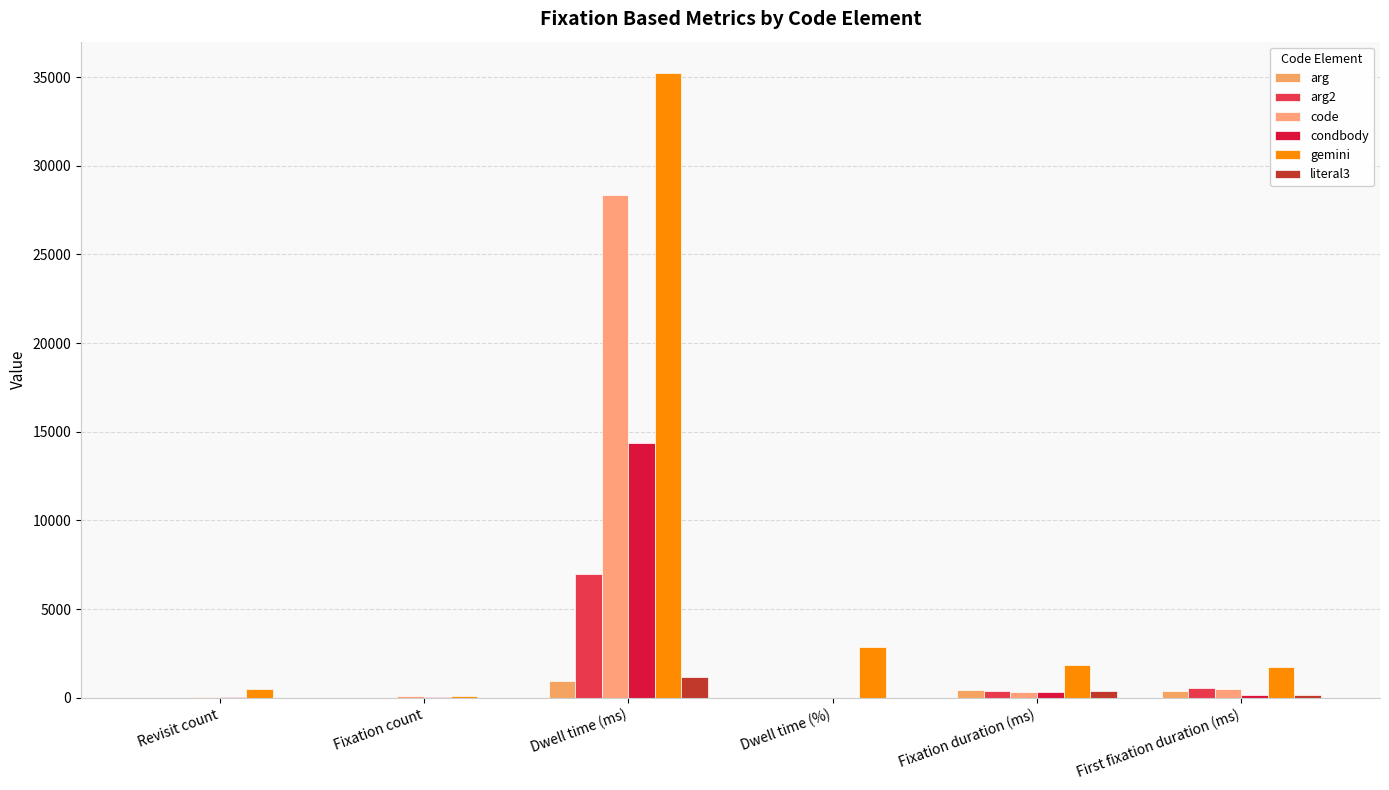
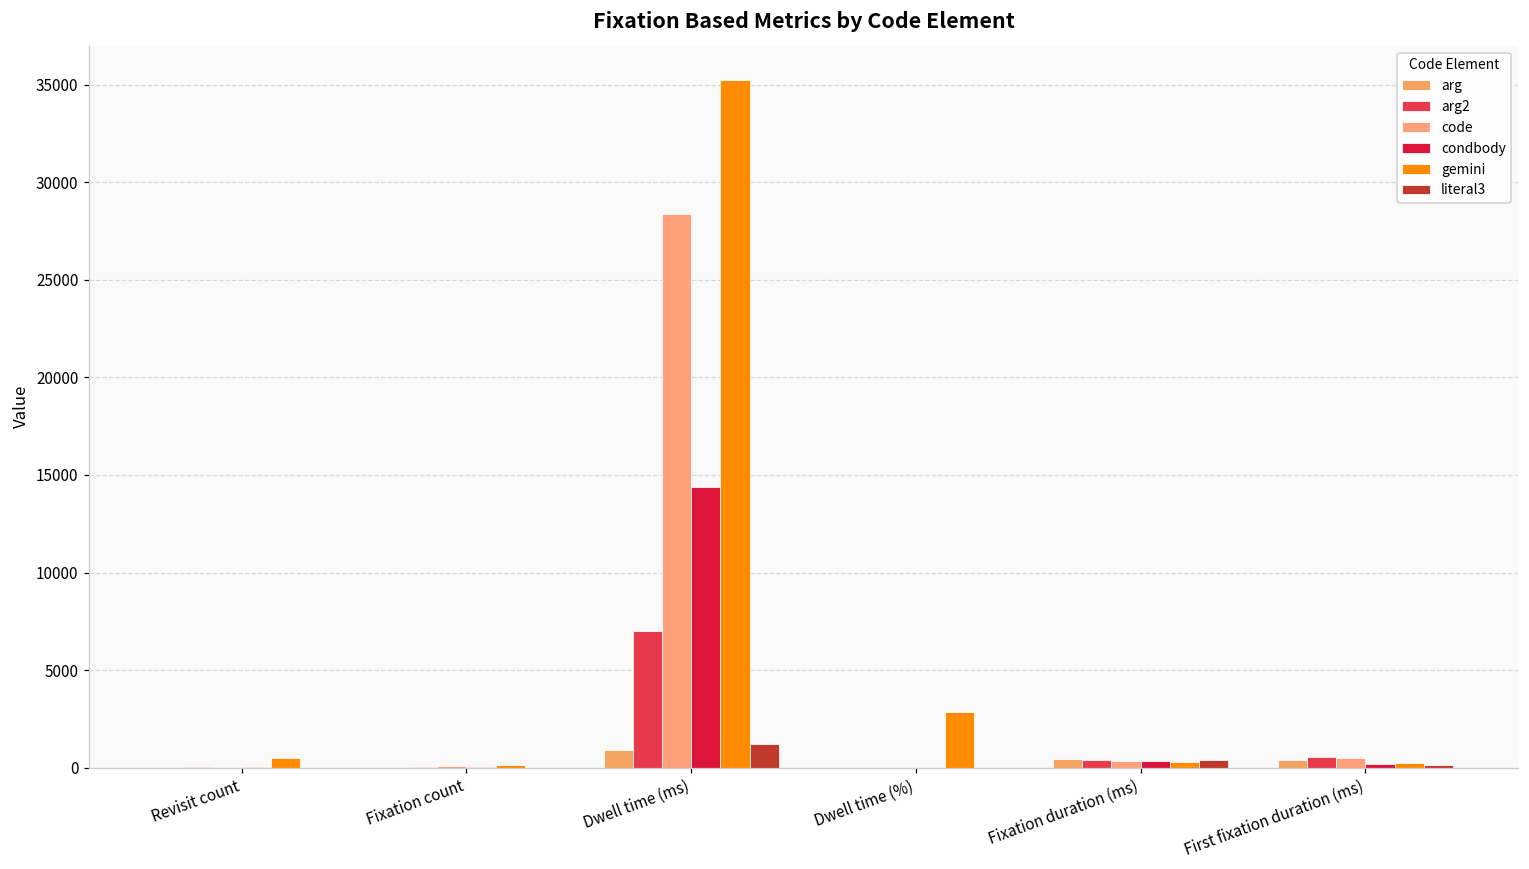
  {
    "gemini": {
      "Revisit count": 500,
      "Dwell time (ms)": 35200,
      "Dwell time (%)": 2900,
-     "Fixation duration (ms)": 1800,
-     "First fixation duration (ms)": 1800
+     "Fixation duration (ms)": 300,
+     "First fixation duration (ms)": 300
    }
  }
